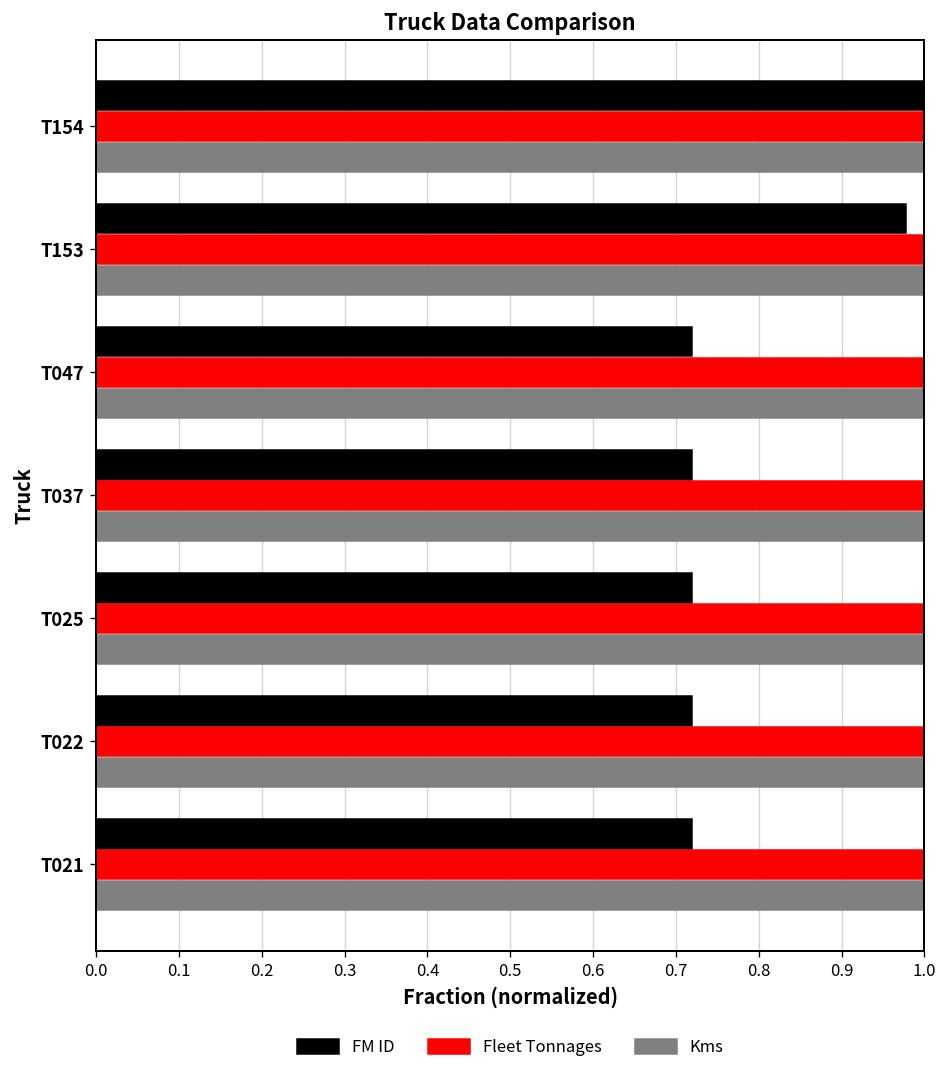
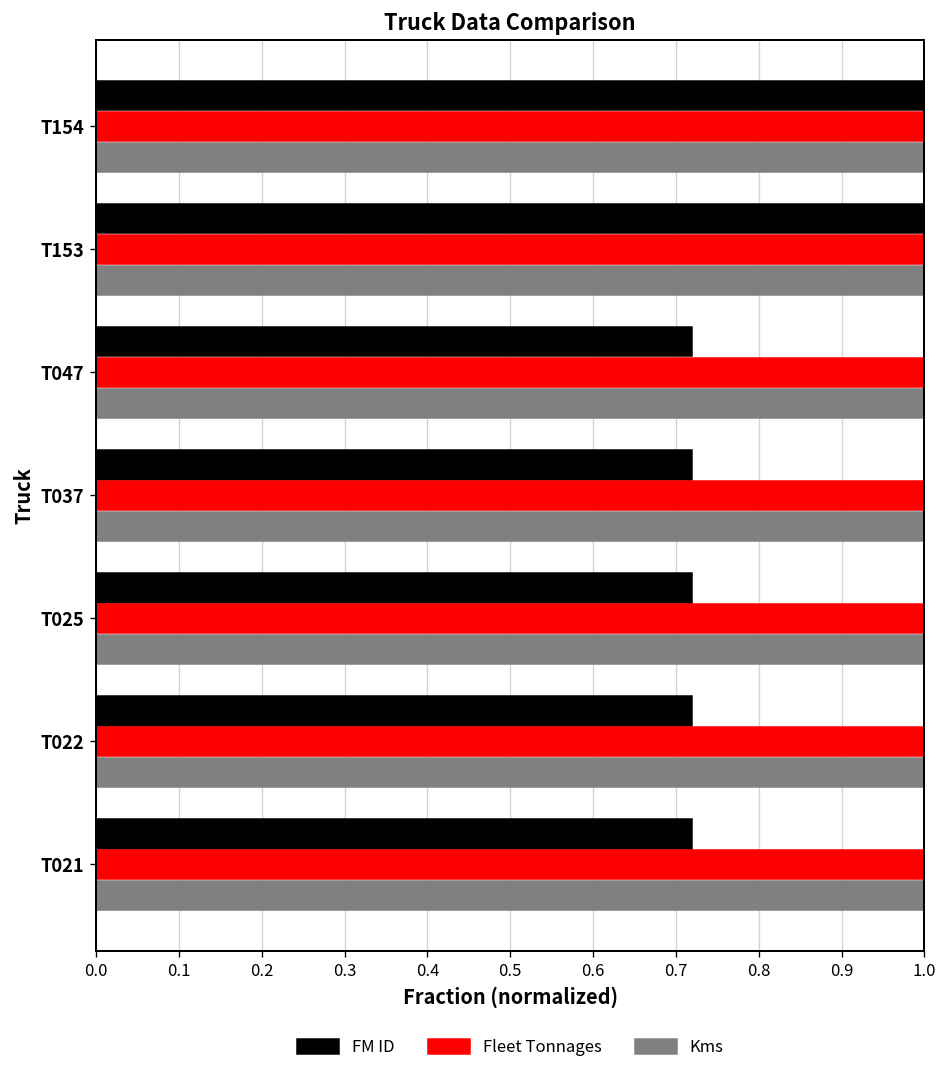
  {
    "FM ID": {
      "T154": 1.00,
-     "T153": 0.98,
+     "T153": 1.00,
      "T047": 0.72,
      "T037": 0.72,
      "T025": 0.72,
      "T022": 0.72,
      "T021": 0.72
    },
    "Fleet Tonnages": {
      "T154": 1.00,
      "T153": 1.00,
      "T047": 1.00,
      "T037": 1.00,
      "T025": 1.00,
      "T022": 1.00,
      "T021": 1.00
    },
    "Kms": {
      "T154": 1.00,
      "T153": 1.00,
      "T047": 1.00,
      "T037": 1.00,
      "T025": 1.00,
      "T022": 1.00,
      "T021": 1.00
    }
  }
